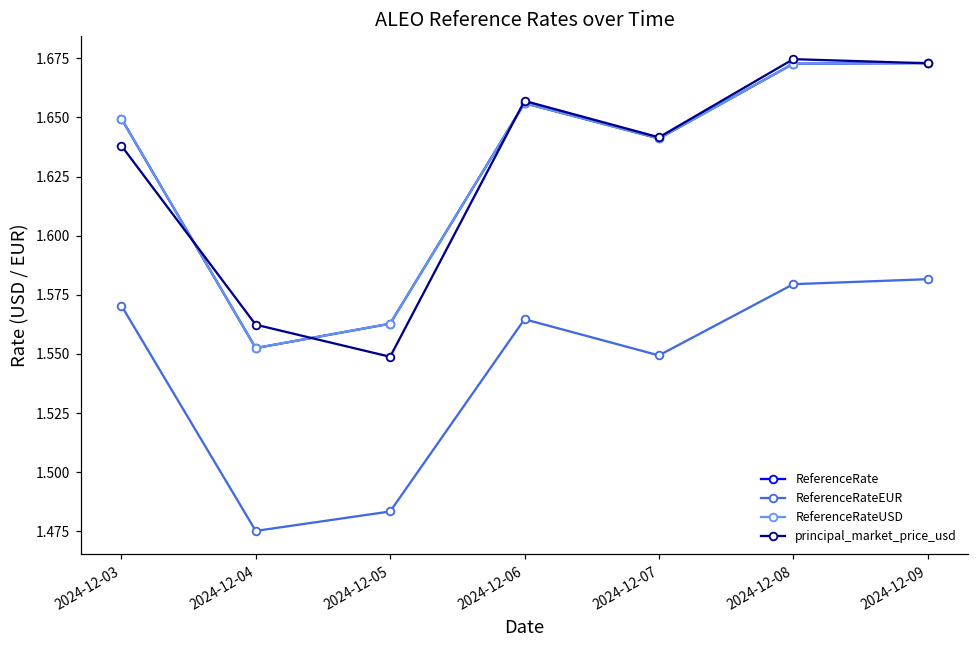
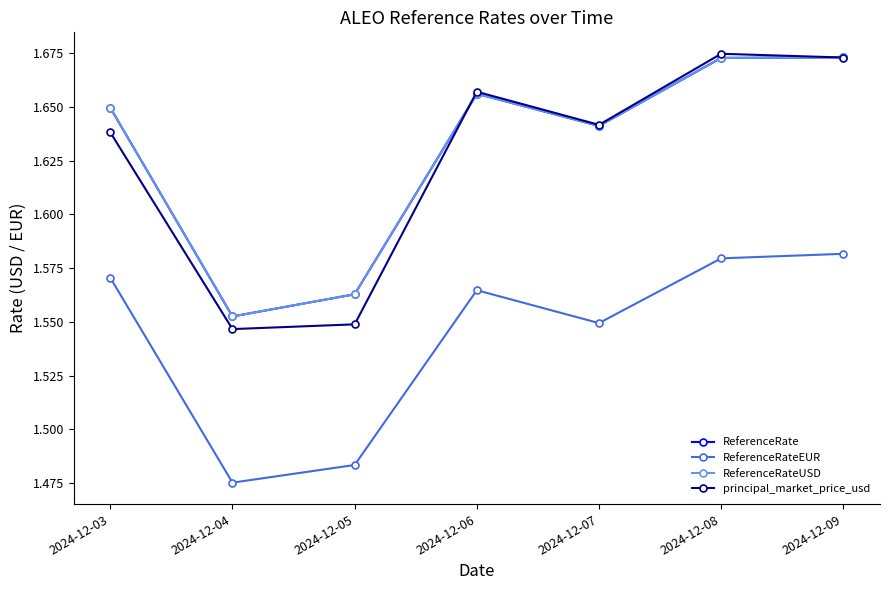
  {
    "principal_market_price_usd": {
      "2024-12-03": 1.638,
-     "2024-12-04": 1.562,
+     "2024-12-04": 1.547,
      "2024-12-05": 1.549,
      "2024-12-08": 1.675
    }
  }
